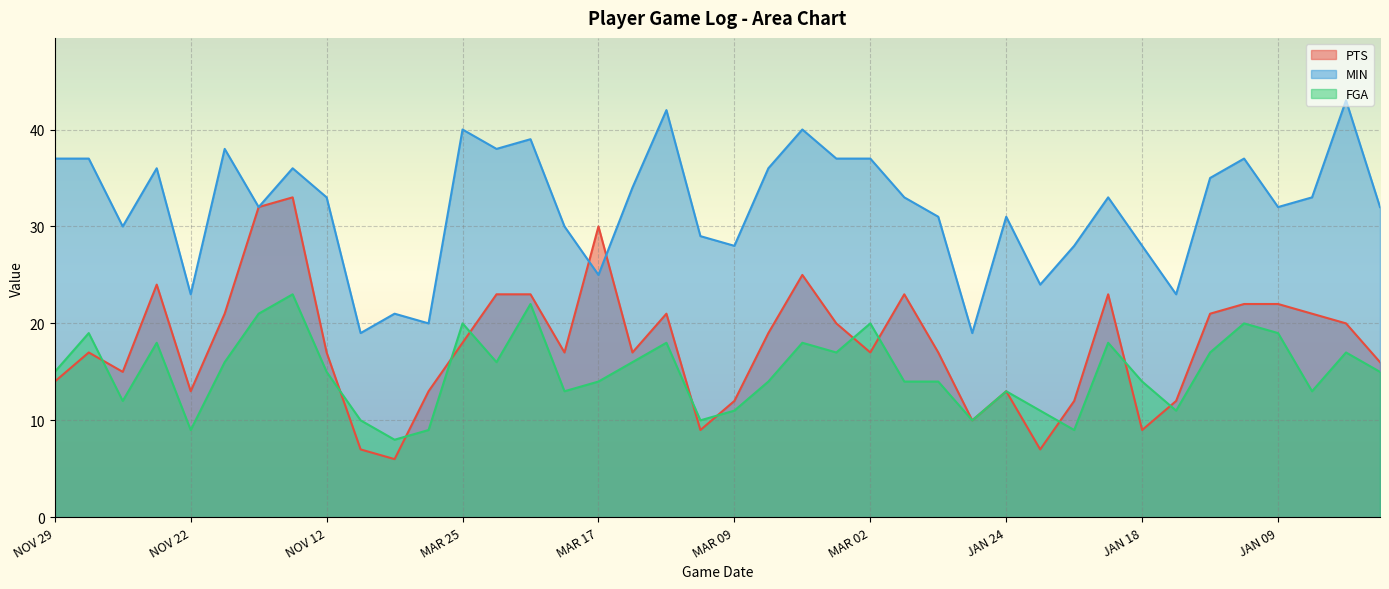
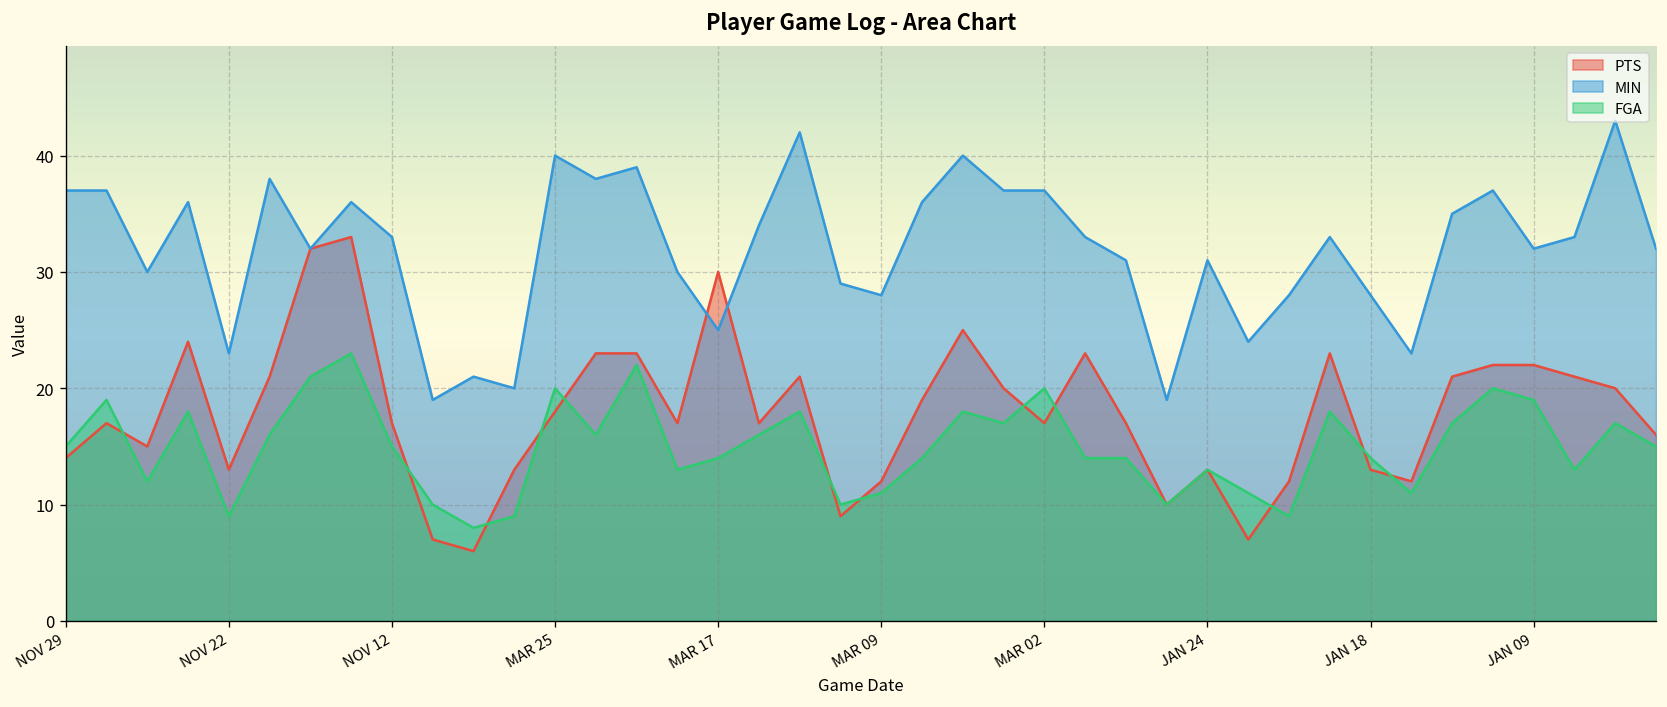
  {
    "PTS": {
      "NOV 29": 14,
      "NOV 22": 13,
      "NOV 12": 17,
      "MAR 25": 18,
      "MAR 17": 30,
      "MAR 09": 12,
      "MAR 02": 17,
-     "JAN 18": 9,
+     "JAN 18": 13,
      "JAN 09": 22
    },
    "MIN": {
      "NOV 29": 37,
      "NOV 22": 23,
      "NOV 12": 33,
      "MAR 25": 40,
      "MAR 17": 25,
      "MAR 09": 28,
      "MAR 02": 37,
      "JAN 24": 31,
      "JAN 18": 28,
      "JAN 09": 32
    },
    "FGA": {
      "NOV 29": 15,
      "NOV 22": 9,
      "NOV 12": 15,
      "MAR 25": 20,
      "MAR 17": 14,
      "MAR 09": 11,
      "MAR 02": 20,
      "JAN 18": 14,
      "JAN 09": 19
    }
  }
